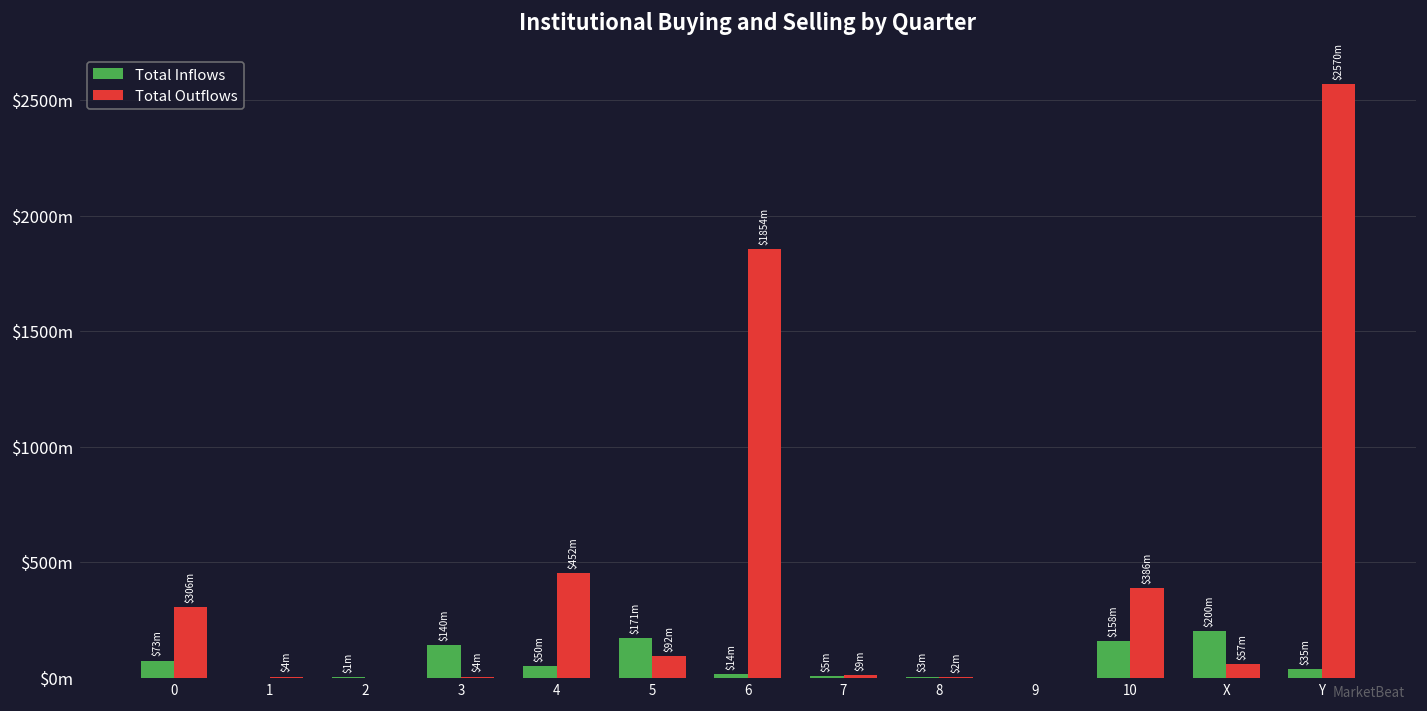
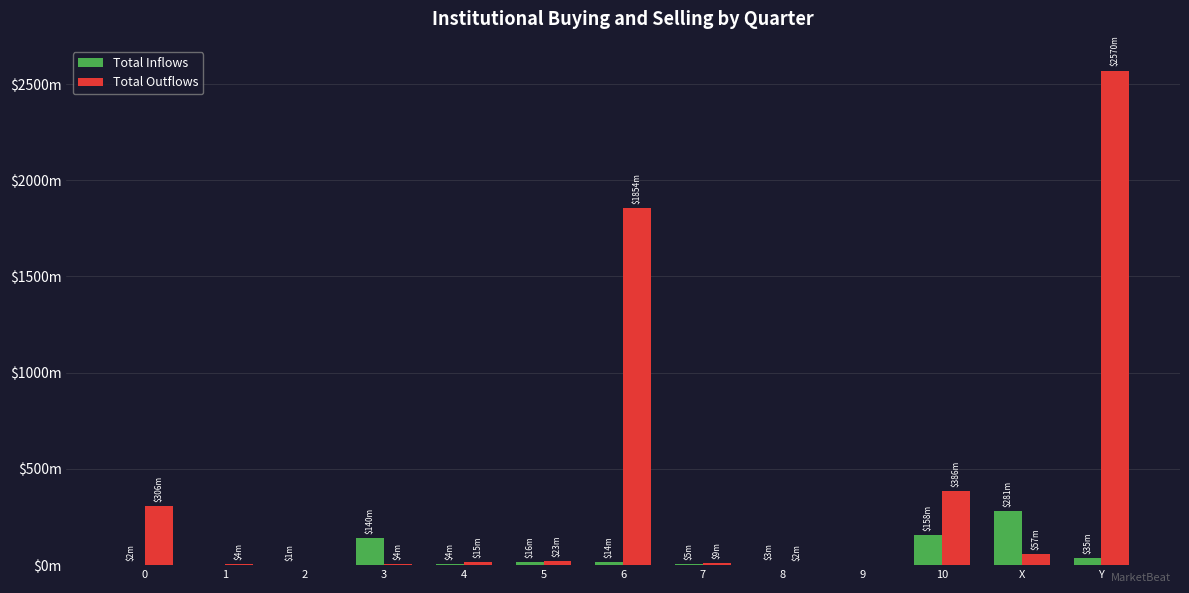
  {
    "Total Inflows": {
-     "0": "$73m",
+     "0": "$2m",
      "2": "$1m",
      "3": "$140m",
-     "4": "$50m",
-     "5": "$171m",
+     "4": "$4m",
+     "5": "$16m",
      "6": "$14m",
      "7": "$5m",
      "8": "$3m",
      "10": "$158m",
-     "X": "$200m",
+     "X": "$281m",
      "Y": "$35m"
    },
    "Total Outflows": {
      "0": "$306m",
      "1": "$4m",
      "3": "$4m",
-     "4": "$452m",
-     "5": "$92m",
+     "4": "$15m",
+     "5": "$23m",
      "6": "$1854m",
      "7": "$9m",
      "8": "$2m",
      "10": "$386m",
      "X": "$57m",
      "Y": "$2570m"
    }
  }
